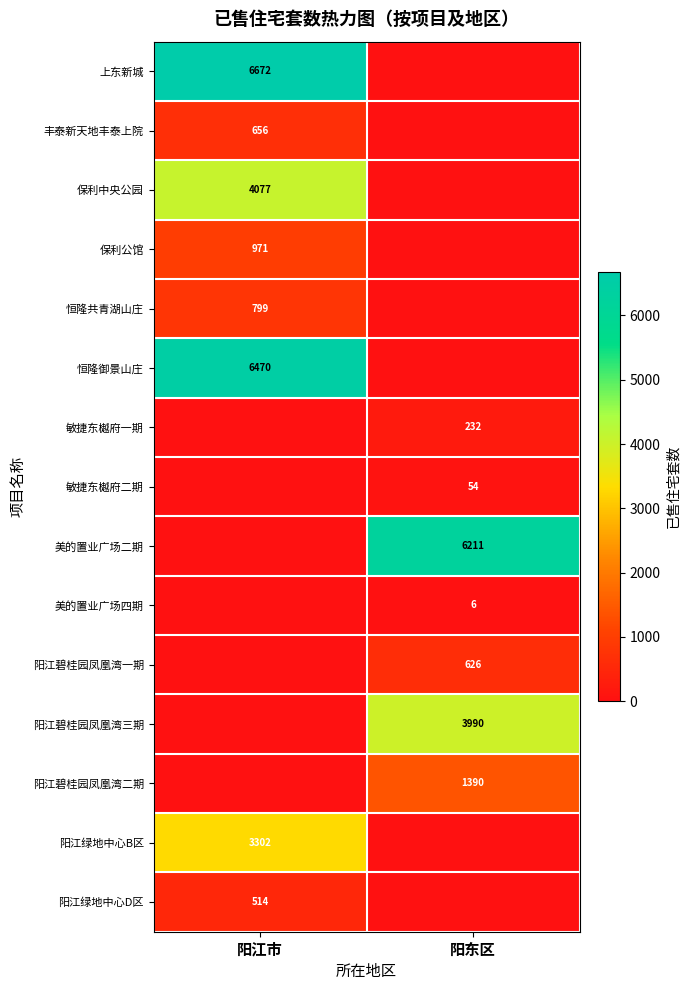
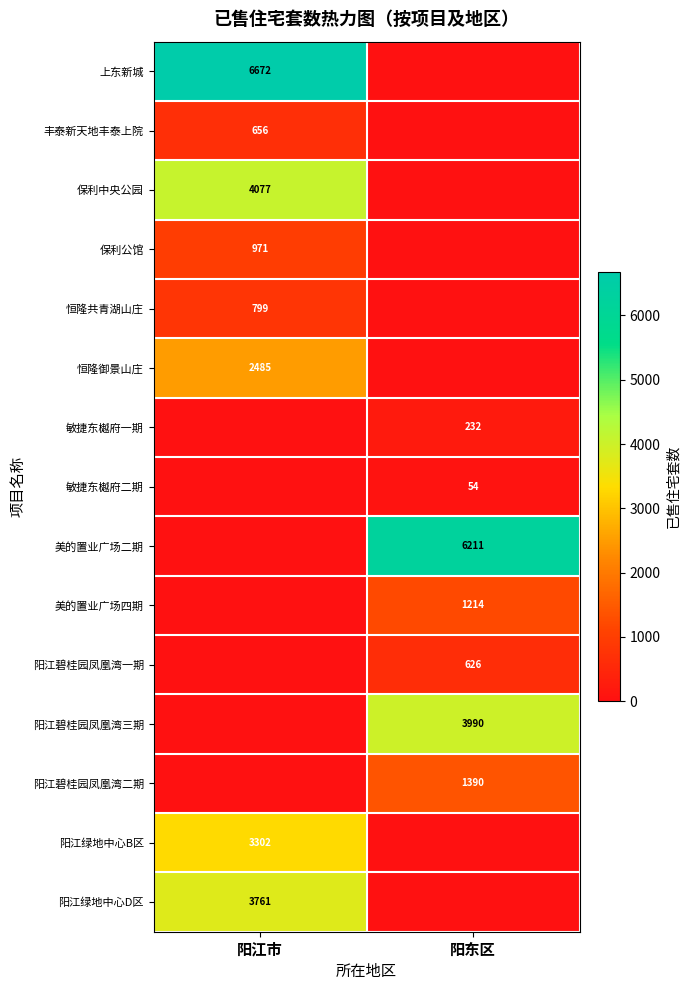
  {
    "上东新城": {
      "阳江市": 6672
    },
    "丰泰新天地丰泰上院": {
      "阳江市": 656
    },
    "保利中央公园": {
      "阳江市": 4077
    },
    "保利公馆": {
      "阳江市": 971
    },
    "恒隆共青湖山庄": {
      "阳江市": 799
    },
    "恒隆御景山庄": {
-     "阳江市": 6470
+     "阳江市": 2485
    },
    "敏捷东樾府一期": {
      "阳东区": 232
    },
    "敏捷东樾府二期": {
      "阳东区": 54
    },
    "美的置业广场二期": {
      "阳东区": 6211
    },
    "美的置业广场四期": {
-     "阳东区": 6
+     "阳东区": 1214
    },
    "阳江碧桂园凤凰湾一期": {
      "阳东区": 626
    },
    "阳江碧桂园凤凰湾三期": {
      "阳东区": 3990
    },
    "阳江碧桂园凤凰湾二期": {
      "阳东区": 1390
    },
    "阳江绿地中心B区": {
      "阳江市": 3302
    },
    "阳江绿地中心D区": {
-     "阳江市": 514
+     "阳江市": 3761
    }
  }
